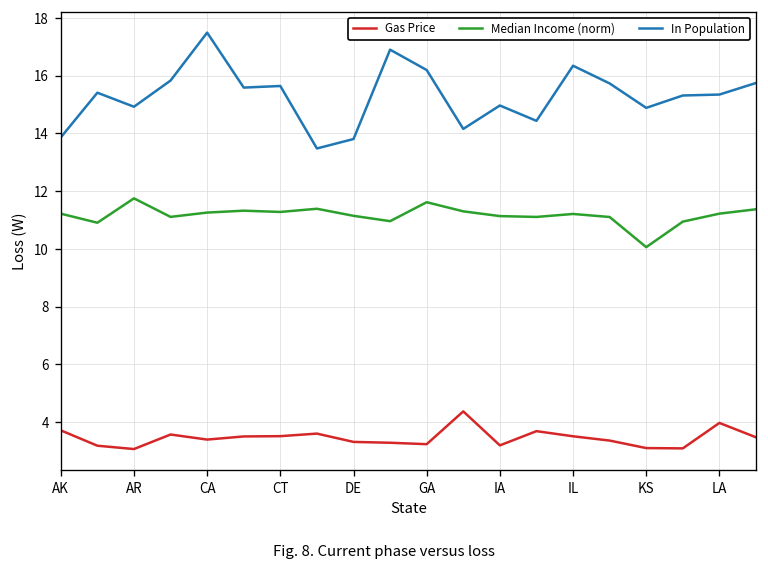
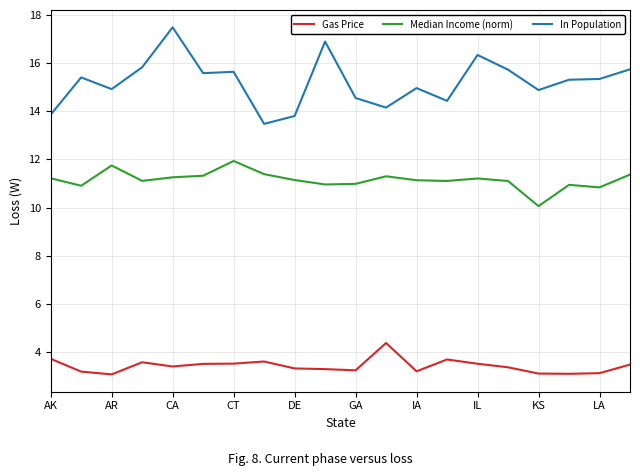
  {
    "Gas Price": {
      "AK": 3.7,
      "AR": 3.1,
      "CA": 3.4,
      "CT": 3.5,
      "DE": 3.3,
      "GA": 3.2,
      "IA": 3.2,
      "IL": 3.5,
      "KS": 3.1,
-     "LA": 4.0
+     "LA": 3.1
    },
    "Median Income (norm)": {
      "AK": 11.2,
      "AR": 11.7,
      "CA": 11.3,
-     "CT": 11.3,
+     "CT": 11.9,
      "DE": 11.1,
-     "GA": 11.6,
+     "GA": 11.0,
      "IA": 11.1,
      "IL": 11.2,
      "KS": 10.1,
-     "LA": 11.2
+     "LA": 10.8
    },
    "In Population": {
      "AK": 13.9,
      "AR": 14.9,
      "CA": 17.5,
      "CT": 15.6,
      "DE": 13.8,
-     "GA": 16.2,
+     "GA": 14.6,
      "IA": 15.0,
      "IL": 16.3,
      "KS": 14.9,
      "LA": 15.3
    }
  }
